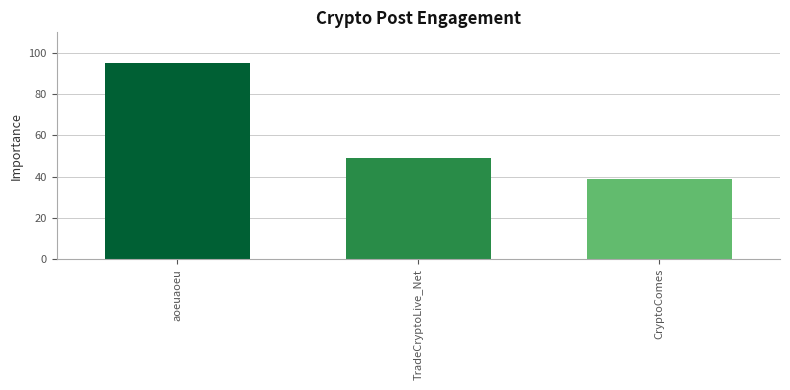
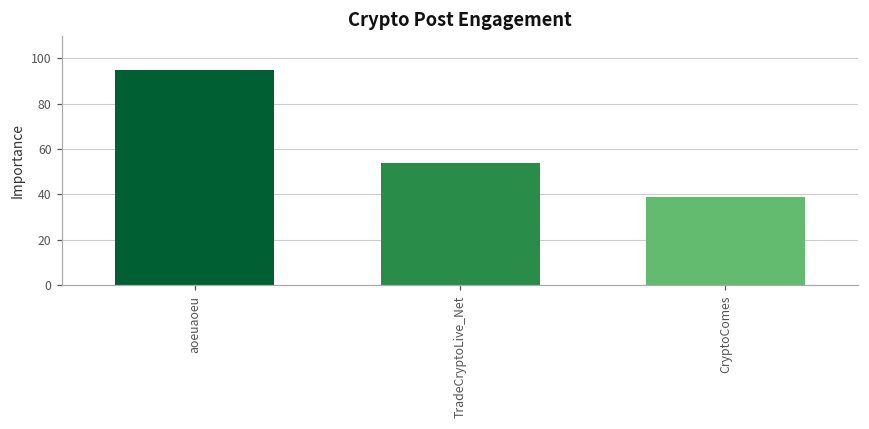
  {
    "aoeuaoeu": 95,
-   "TradeCryptoLive_Net": 49,
+   "TradeCryptoLive_Net": 54,
    "CryptoComes": 39
  }
